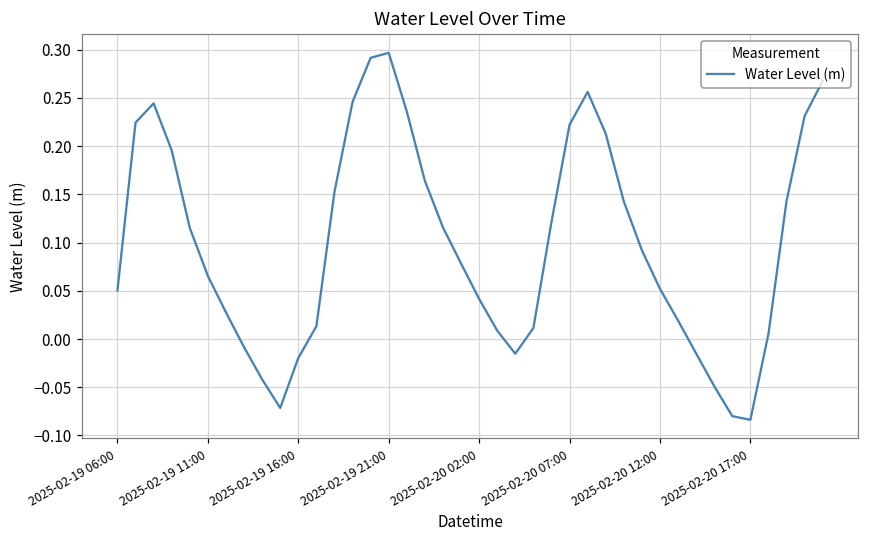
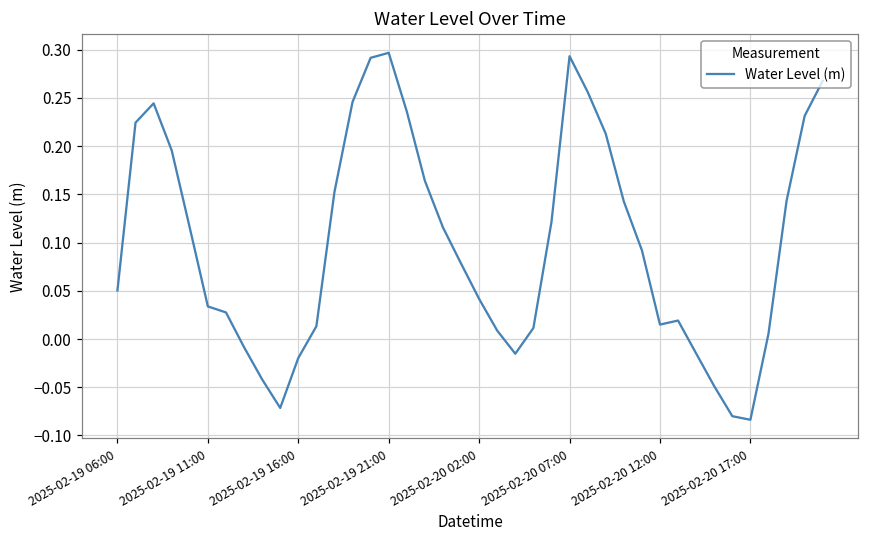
  {
    "2025-02-19 06:00": 0.05,
-   "2025-02-19 11:00": 0.07,
+   "2025-02-19 11:00": 0.03,
    "2025-02-19 16:00": -0.02,
    "2025-02-19 21:00": 0.30,
    "2025-02-20 02:00": 0.04,
-   "2025-02-20 07:00": 0.22,
-   "2025-02-20 12:00": 0.05,
+   "2025-02-20 07:00": 0.29,
+   "2025-02-20 12:00": 0.01,
    "2025-02-20 17:00": -0.08
  }
